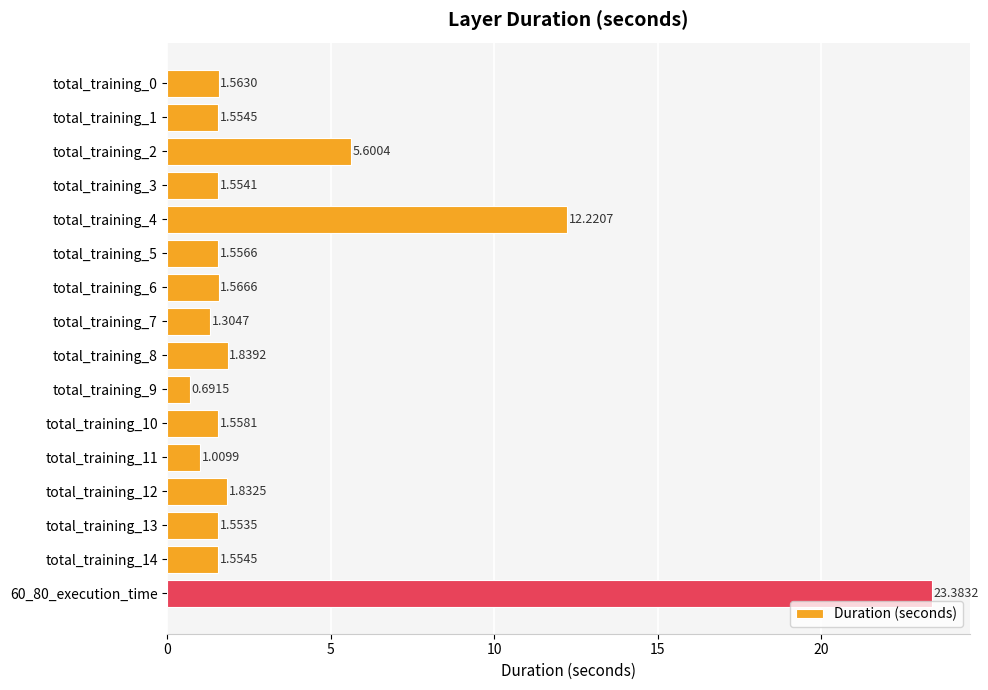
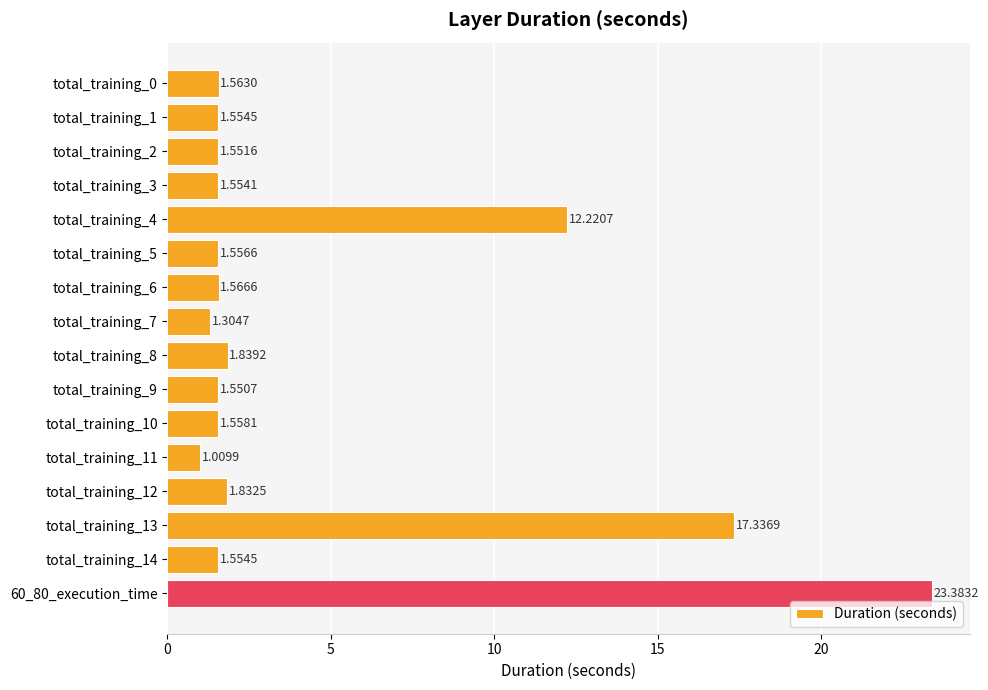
  {
    "total_training_0": 1.5630,
    "total_training_1": 1.5545,
-   "total_training_2": 5.6004,
+   "total_training_2": 1.5516,
    "total_training_3": 1.5541,
    "total_training_4": 12.2207,
    "total_training_5": 1.5566,
    "total_training_6": 1.5666,
    "total_training_7": 1.3047,
    "total_training_8": 1.8392,
-   "total_training_9": 0.6915,
+   "total_training_9": 1.5507,
    "total_training_10": 1.5581,
    "total_training_11": 1.0099,
    "total_training_12": 1.8325,
-   "total_training_13": 1.5535,
+   "total_training_13": 17.3369,
    "total_training_14": 1.5545,
    "60_80_execution_time": 23.3832
  }
